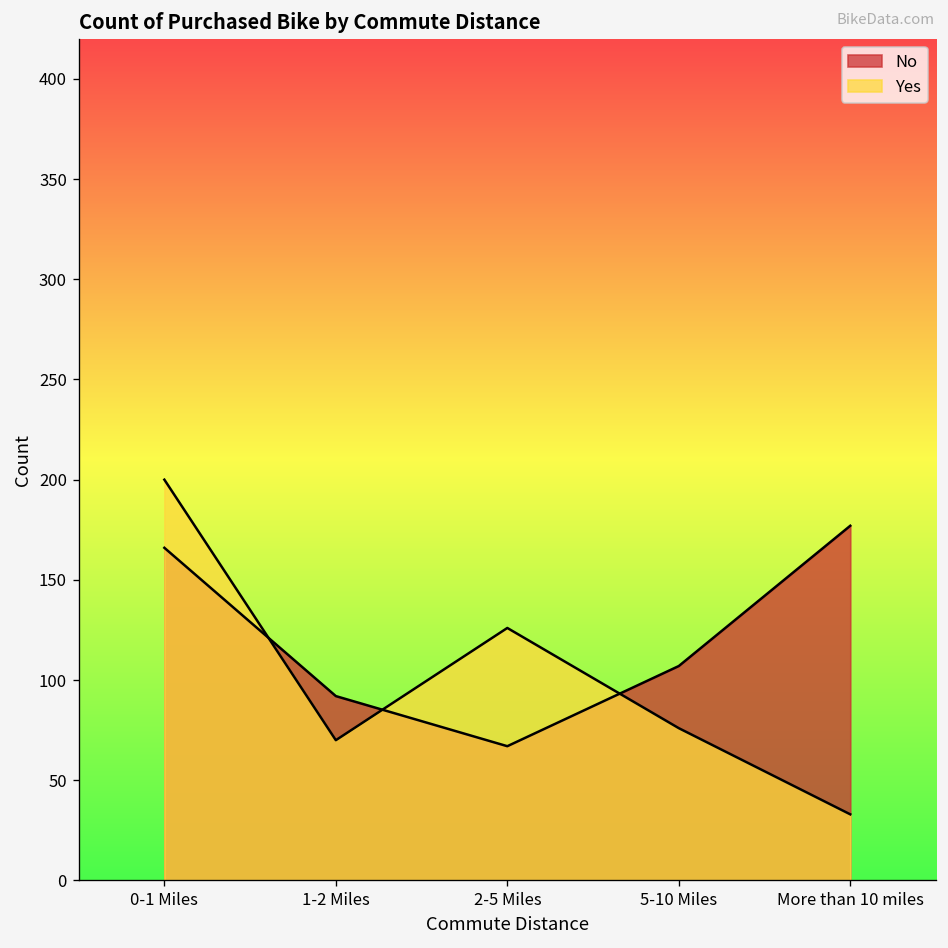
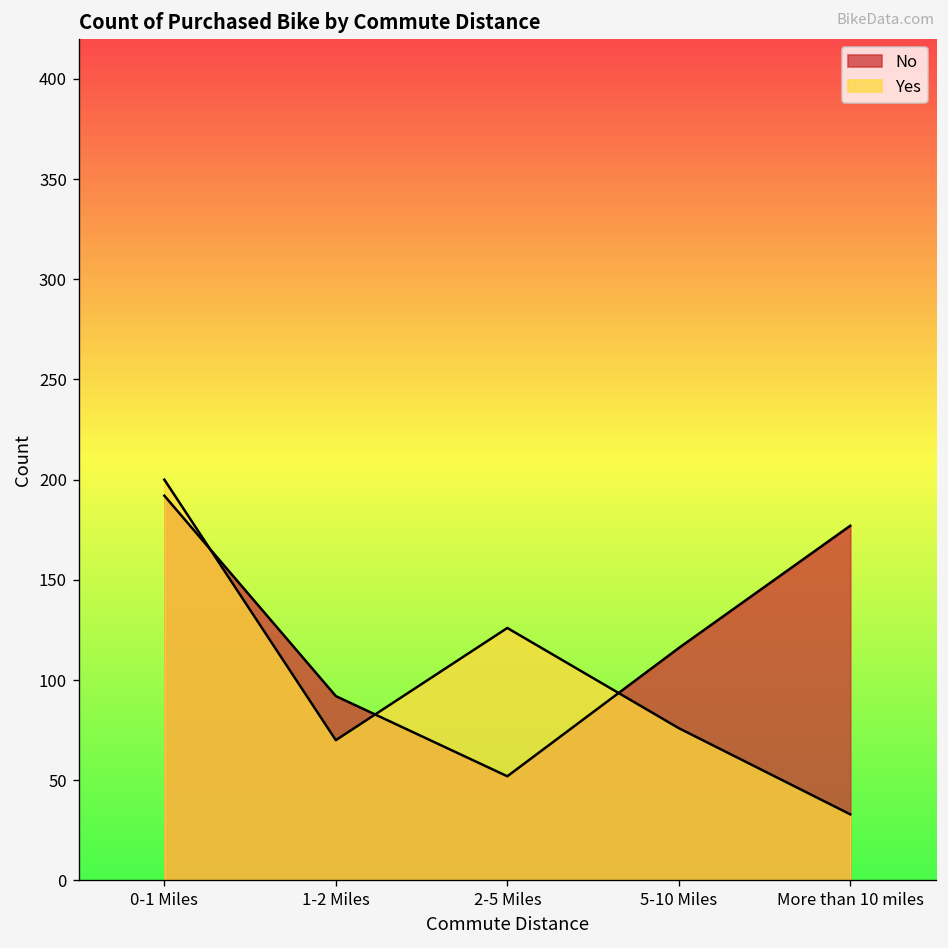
  {
    "No": {
-     "0-1 Miles": 166,
+     "0-1 Miles": 192,
      "1-2 Miles": 92,
-     "2-5 Miles": 67,
-     "5-10 Miles": 107,
+     "2-5 Miles": 52,
+     "5-10 Miles": 116,
      "More than 10 miles": 177
    },
    "Yes": {
      "0-1 Miles": 200,
      "1-2 Miles": 70,
      "2-5 Miles": 126,
      "5-10 Miles": 76,
      "More than 10 miles": 33
    }
  }
